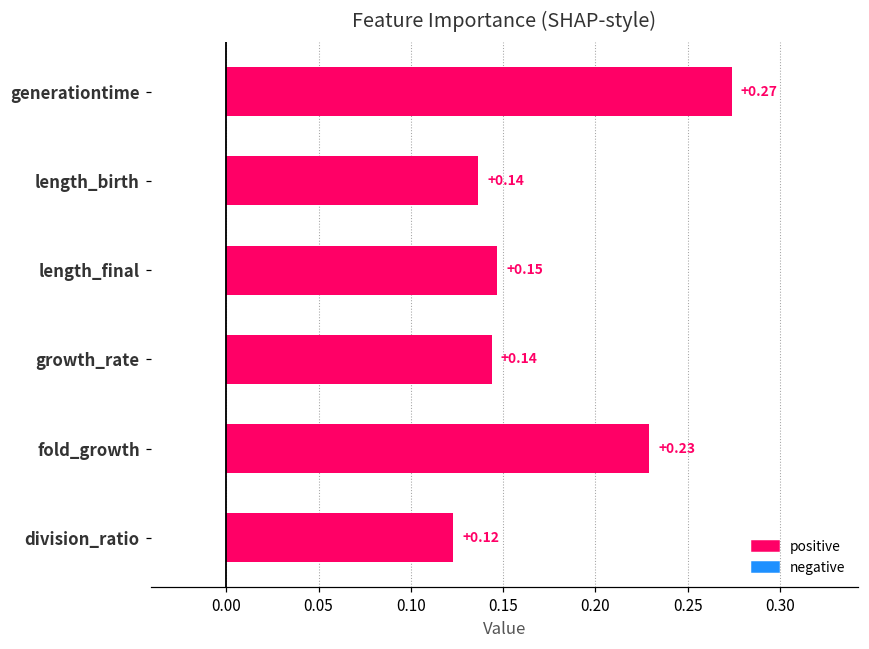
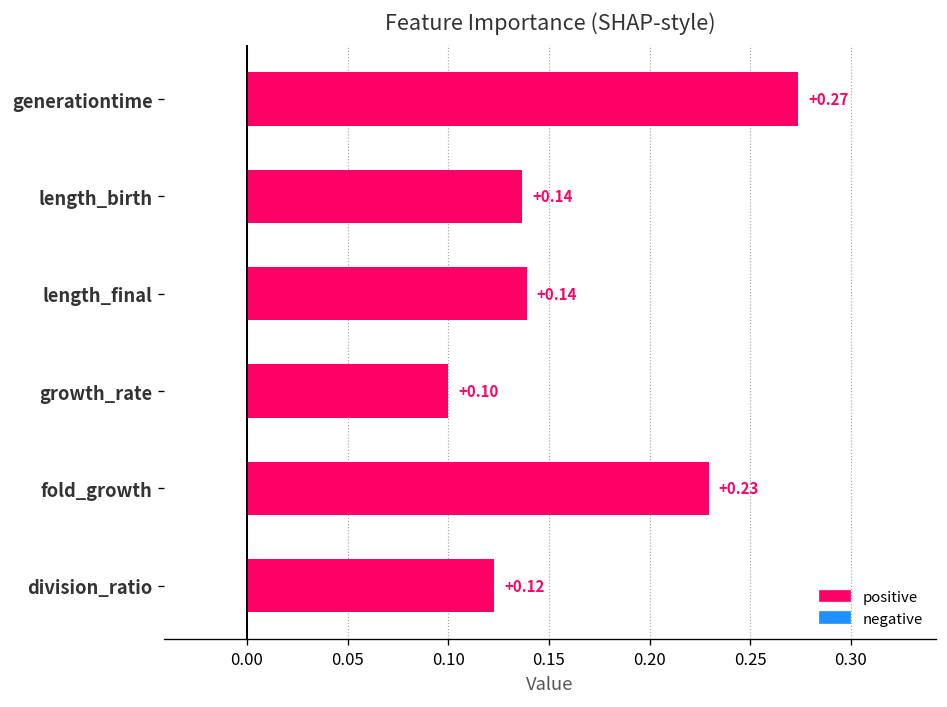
  {
    "generationtime": "+0.27",
    "length_birth": "+0.14",
-   "length_final": "+0.15",
-   "growth_rate": "+0.14",
+   "length_final": "+0.14",
+   "growth_rate": "+0.10",
    "fold_growth": "+0.23",
    "division_ratio": "+0.12"
  }
